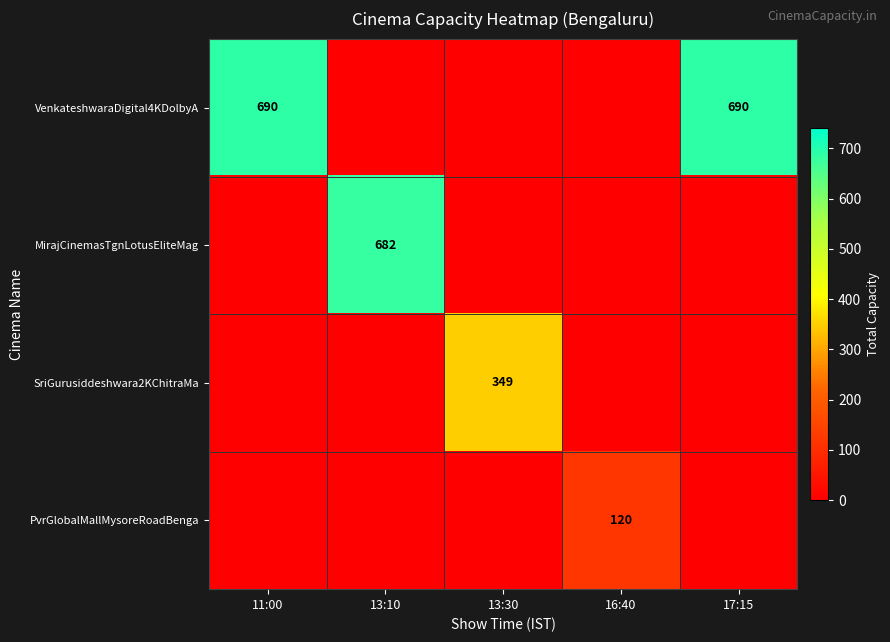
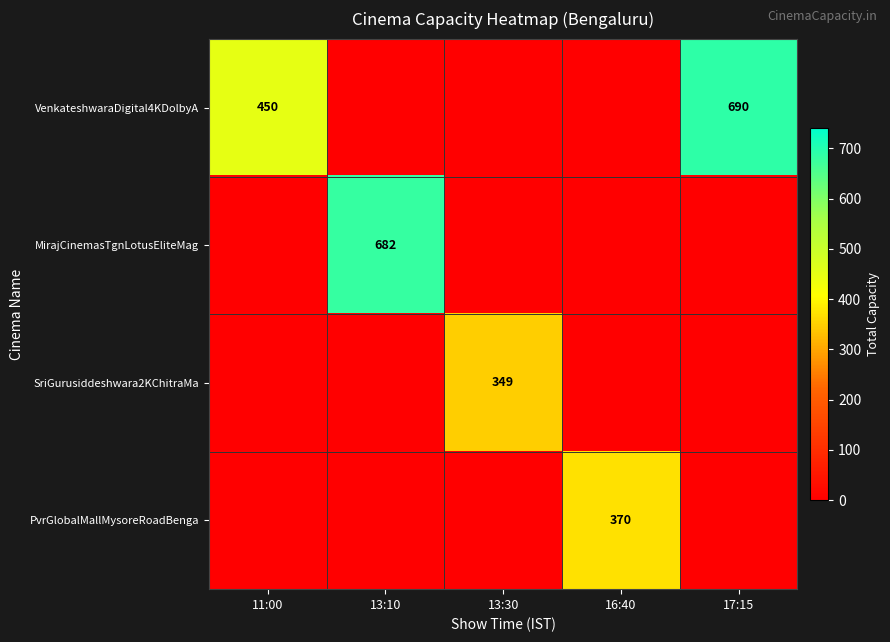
  {
    "VenkateshwaraDigital4KDolbyA": {
-     "11:00": 690,
+     "11:00": 450,
      "17:15": 690
    },
    "MirajCinemasTgnLotusEliteMag": {
      "13:10": 682
    },
    "SriGurusiddeshwara2KChitraMa": {
      "13:30": 349
    },
    "PvrGlobalMallMysoreRoadBenga": {
-     "16:40": 120
+     "16:40": 370
    }
  }
